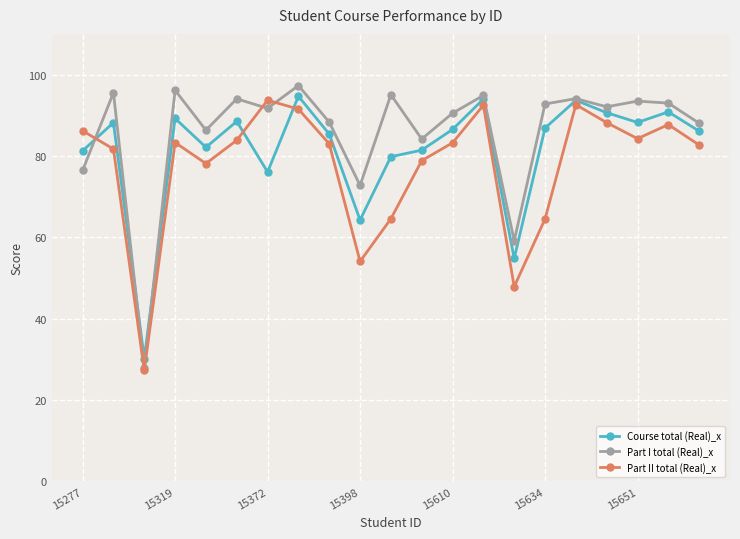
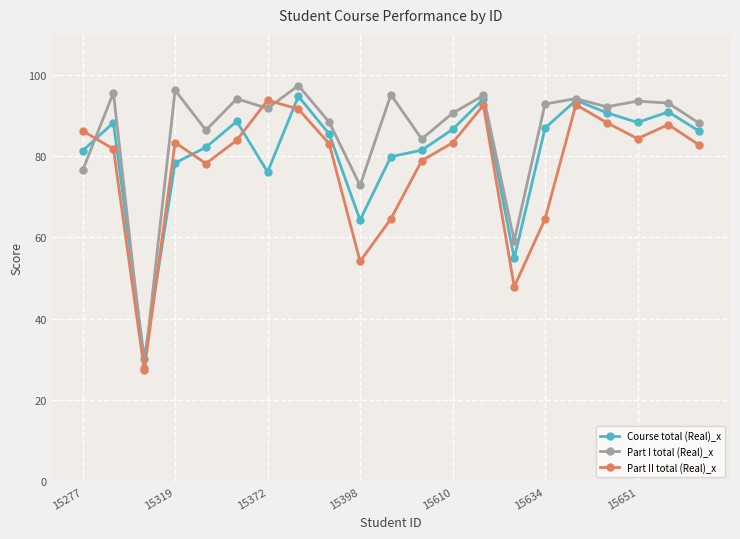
  {
    "Course total (Real)_x": {
      "15277": 81,
-     "15319": 89,
+     "15319": 78,
      "15372": 76,
      "15398": 64,
      "15610": 87,
      "15634": 87,
      "15651": 88
    },
    "Part I total (Real)_x": {
      "15277": 76,
      "15319": 96,
      "15372": 92,
      "15398": 73,
      "15610": 91,
      "15634": 93,
      "15651": 93
    },
    "Part II total (Real)_x": {
      "15277": 86,
      "15319": 83,
      "15372": 94,
      "15398": 54,
      "15610": 83,
      "15634": 65,
      "15651": 84
    }
  }
